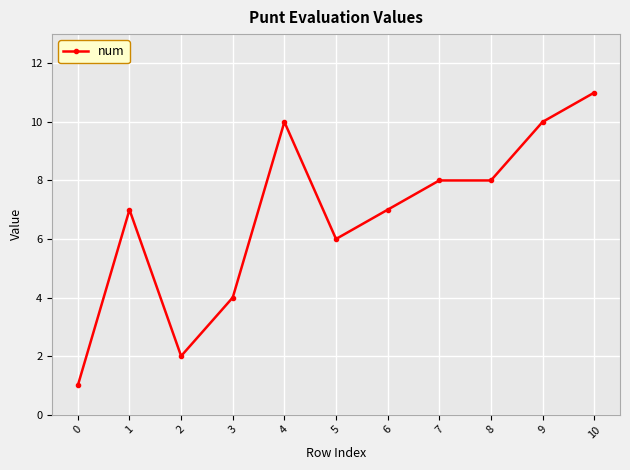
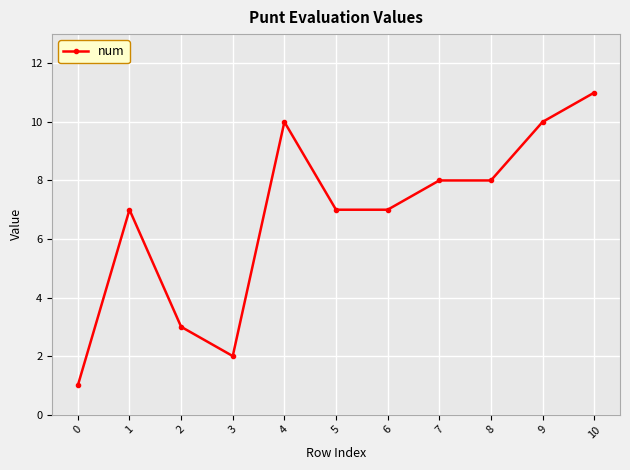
  {
    "0": 1,
    "1": 7,
-   "2": 2,
-   "3": 4,
+   "2": 3,
+   "3": 2,
    "4": 10,
-   "5": 6,
+   "5": 7,
    "6": 7,
    "7": 8,
    "8": 8,
    "9": 10,
    "10": 11
  }
